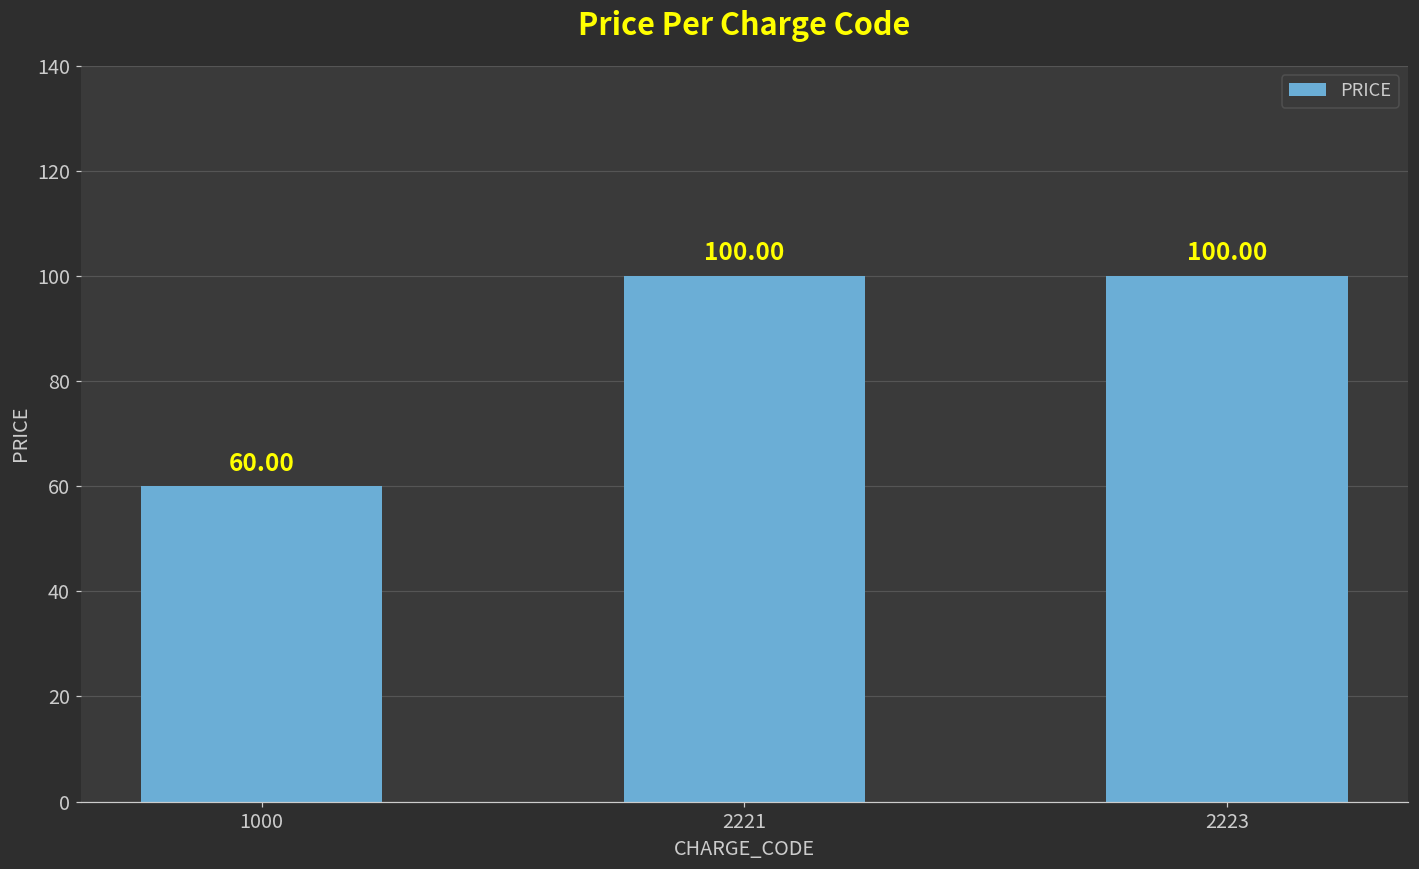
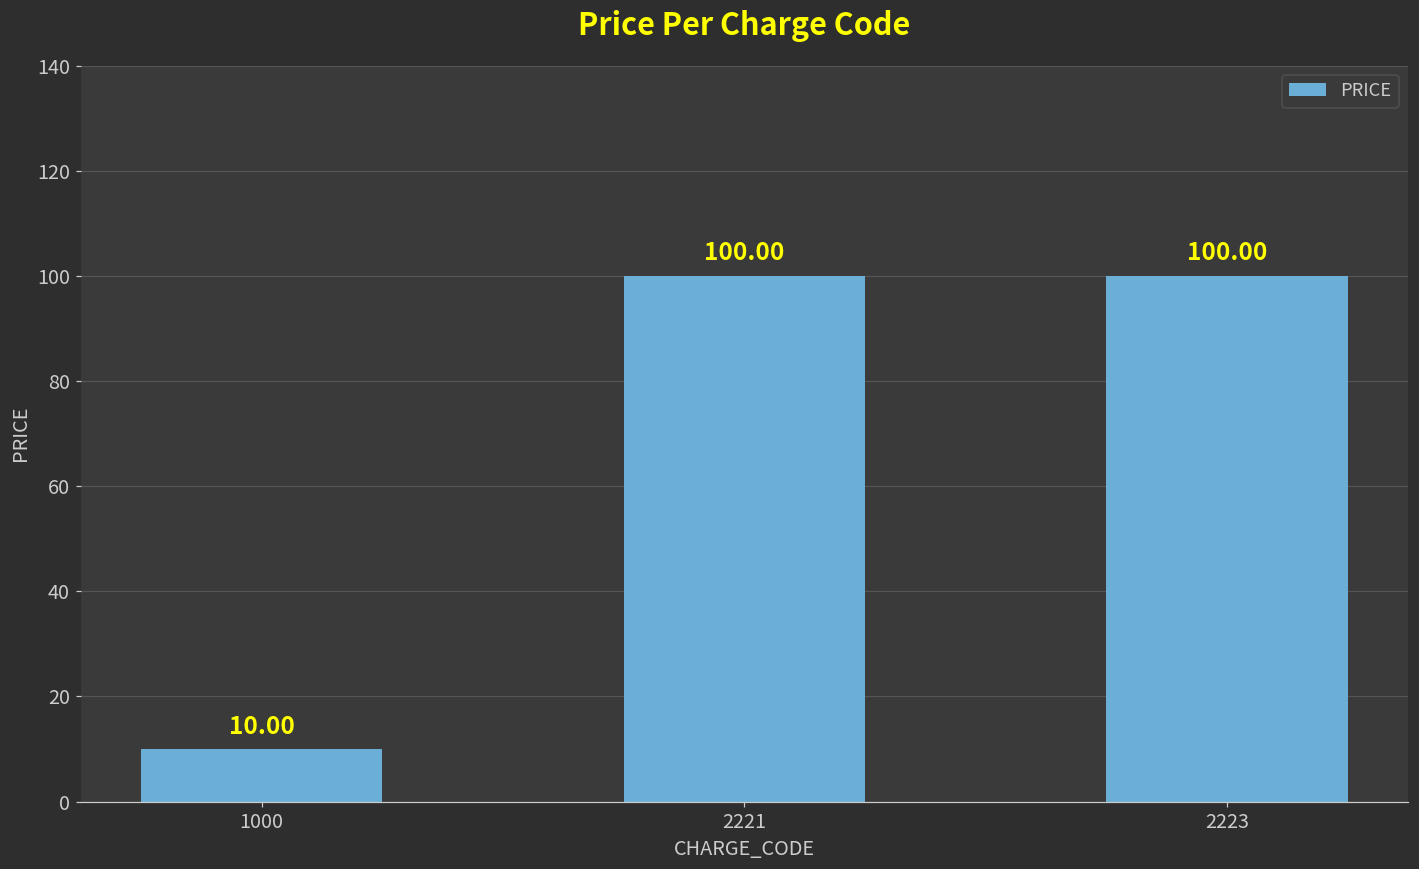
  {
-   "1000": 60.00,
+   "1000": 10.00,
    "2221": 100.00,
    "2223": 100.00
  }
